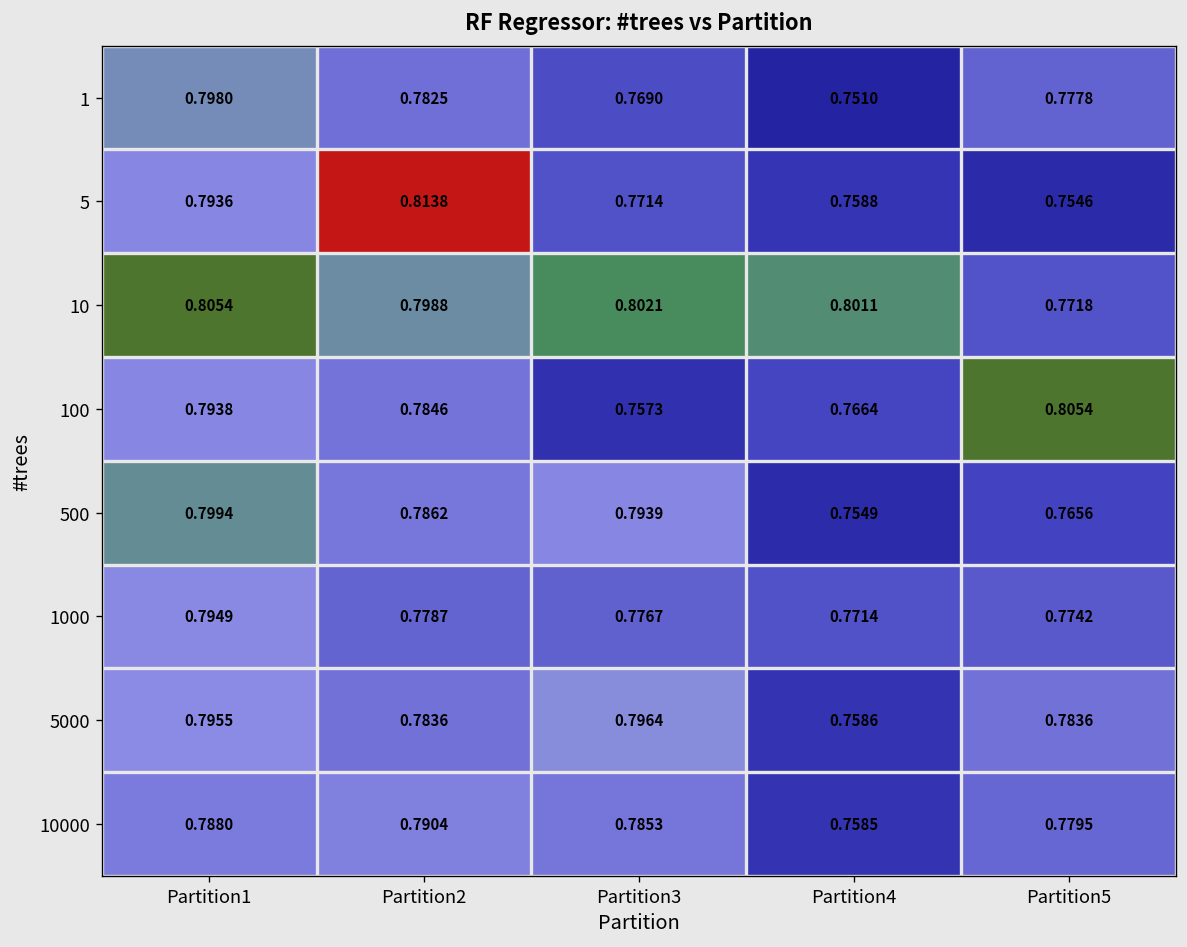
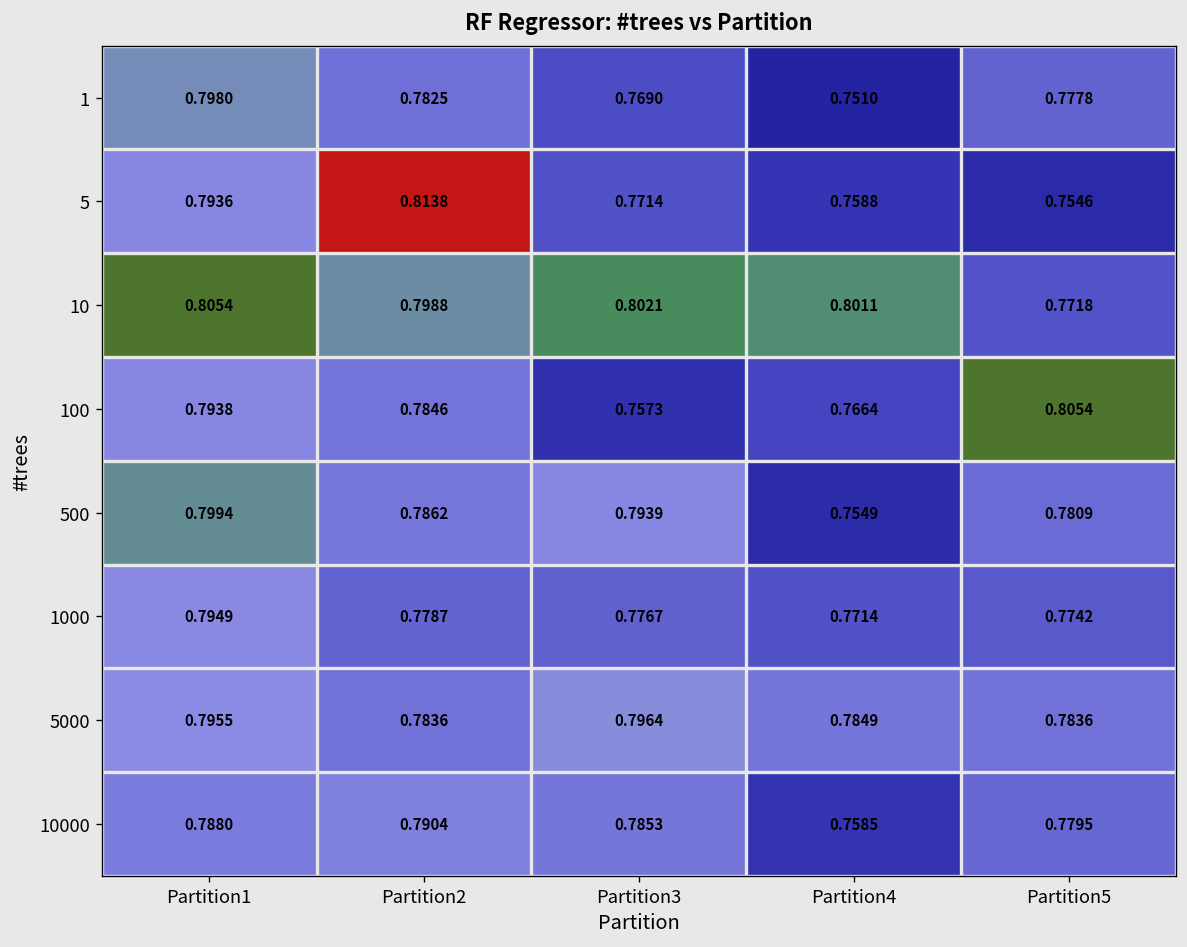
  {
    "1": {
      "Partition1": 0.7980,
      "Partition2": 0.7825,
      "Partition3": 0.7690,
      "Partition4": 0.7510,
      "Partition5": 0.7778
    },
    "5": {
      "Partition1": 0.7936,
      "Partition2": 0.8138,
      "Partition3": 0.7714,
      "Partition4": 0.7588,
      "Partition5": 0.7546
    },
    "10": {
      "Partition1": 0.8054,
      "Partition2": 0.7988,
      "Partition3": 0.8021,
      "Partition4": 0.8011,
      "Partition5": 0.7718
    },
    "100": {
      "Partition1": 0.7938,
      "Partition2": 0.7846,
      "Partition3": 0.7573,
      "Partition4": 0.7664,
      "Partition5": 0.8054
    },
    "500": {
      "Partition1": 0.7994,
      "Partition2": 0.7862,
      "Partition3": 0.7939,
      "Partition4": 0.7549,
-     "Partition5": 0.7656
+     "Partition5": 0.7809
    },
    "1000": {
      "Partition1": 0.7949,
      "Partition2": 0.7787,
      "Partition3": 0.7767,
      "Partition4": 0.7714,
      "Partition5": 0.7742
    },
    "5000": {
      "Partition1": 0.7955,
      "Partition2": 0.7836,
      "Partition3": 0.7964,
-     "Partition4": 0.7586,
+     "Partition4": 0.7849,
      "Partition5": 0.7836
    },
    "10000": {
      "Partition1": 0.7880,
      "Partition2": 0.7904,
      "Partition3": 0.7853,
      "Partition4": 0.7585,
      "Partition5": 0.7795
    }
  }
